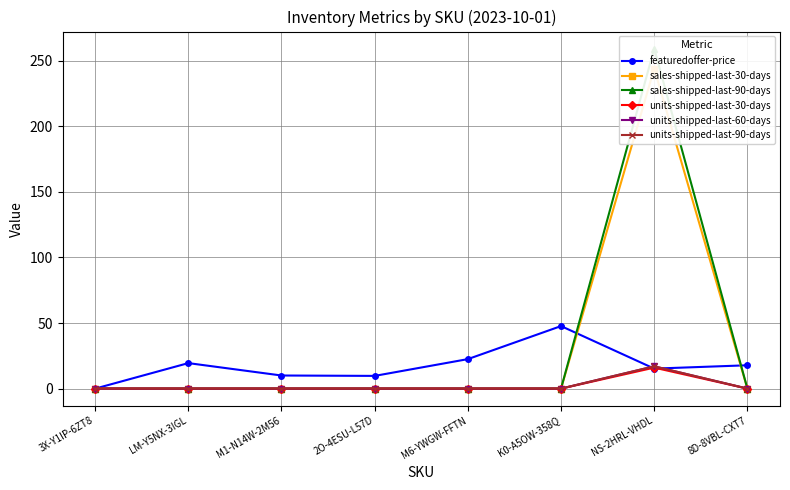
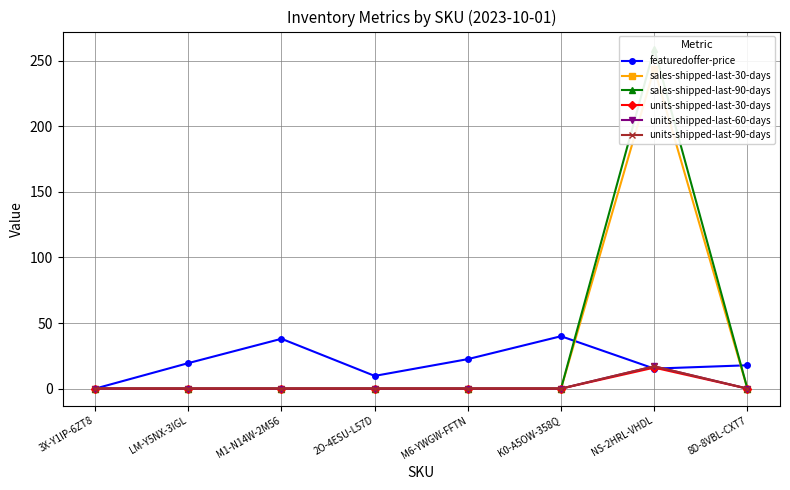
  {
    "featuredoffer-price": {
      "LM-Y5NX-3IGL": 19,
-     "M1-N14W-2M56": 10,
+     "M1-N14W-2M56": 38,
      "2O-4ESU-L57D": 10,
      "M6-YWGW-FFTN": 22,
-     "K0-A5OW-358Q": 48,
+     "K0-A5OW-358Q": 40,
      "8D-8VBL-CXT7": 18
    }
  }
